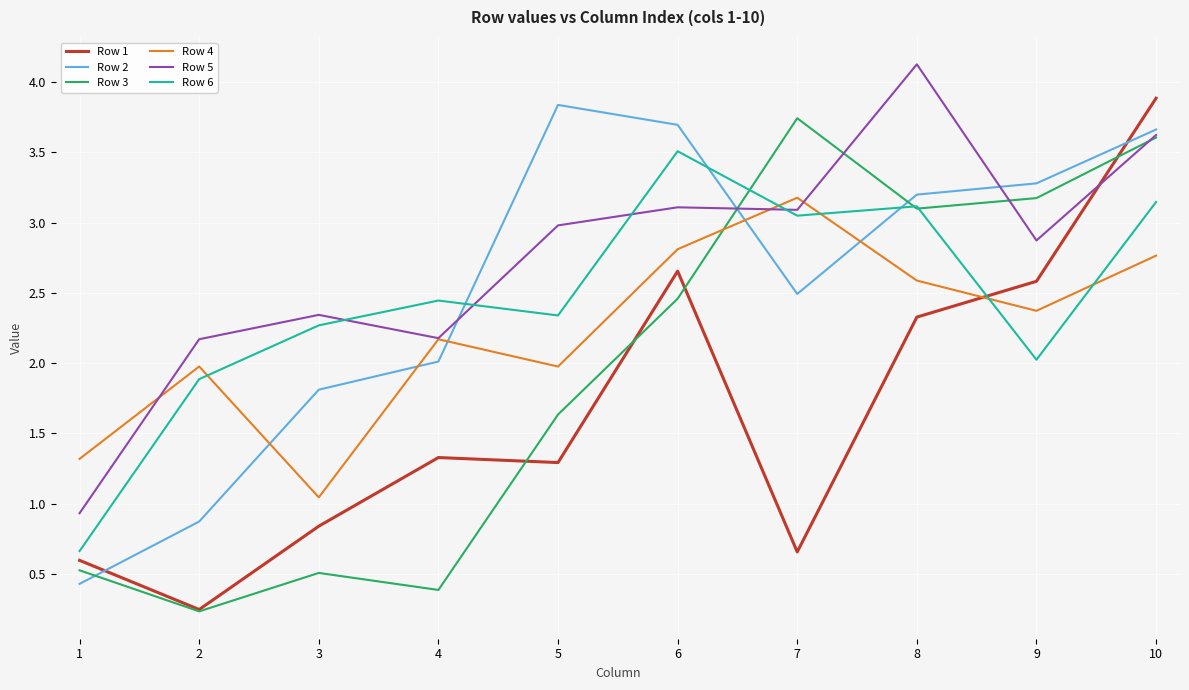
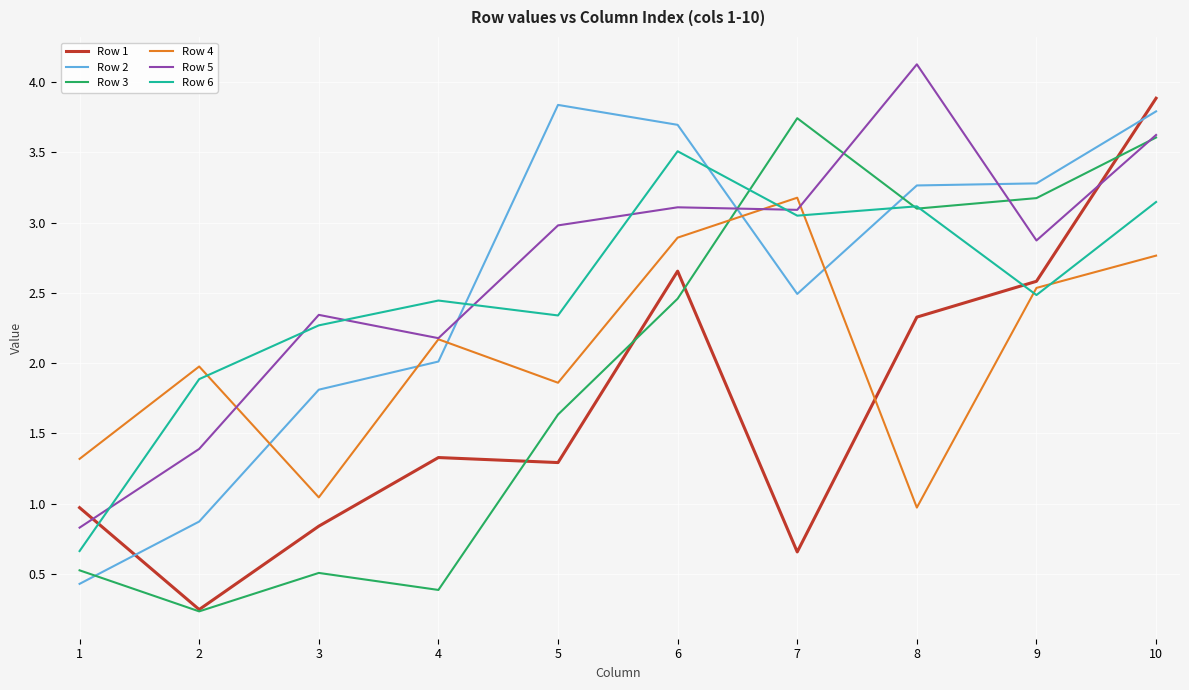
  {
    "Row 1": {
-     "1": 0.60,
+     "1": 0.97,
      "3": 0.84,
      "4": 1.33,
      "5": 1.29,
      "6": 2.66,
      "7": 0.66,
      "8": 2.33,
      "9": 2.58,
      "10": 3.89
    },
    "Row 2": {
      "1": 0.43,
      "2": 0.87,
      "3": 1.81,
      "4": 2.01,
      "5": 3.84,
      "6": 3.70,
      "7": 2.49,
-     "8": 3.20,
+     "8": 3.27,
      "9": 3.28,
-     "10": 3.66
+     "10": 3.79
    },
    "Row 3": {
      "1": 0.53,
      "3": 0.51,
      "4": 0.39,
      "5": 1.63,
      "6": 2.46,
      "7": 3.74,
      "9": 3.17
    },
    "Row 4": {
      "1": 1.32,
      "2": 1.98,
      "3": 1.04,
-     "5": 1.98,
-     "6": 2.81,
+     "5": 1.86,
+     "6": 2.89,
      "7": 3.18,
-     "8": 2.59,
-     "9": 2.37,
+     "8": 0.97,
+     "9": 2.54,
      "10": 2.77
    },
    "Row 5": {
-     "1": 0.93,
-     "2": 2.17,
+     "1": 0.83,
+     "2": 1.39,
      "3": 2.34,
      "5": 2.98,
      "6": 3.11,
      "7": 3.09,
      "8": 4.13,
      "9": 2.87
    },
    "Row 6": {
      "1": 0.66,
      "2": 1.89,
      "3": 2.27,
      "4": 2.45,
      "5": 2.34,
      "6": 3.51,
      "7": 3.05,
-     "9": 2.02,
+     "9": 2.48,
      "10": 3.15
    }
  }
